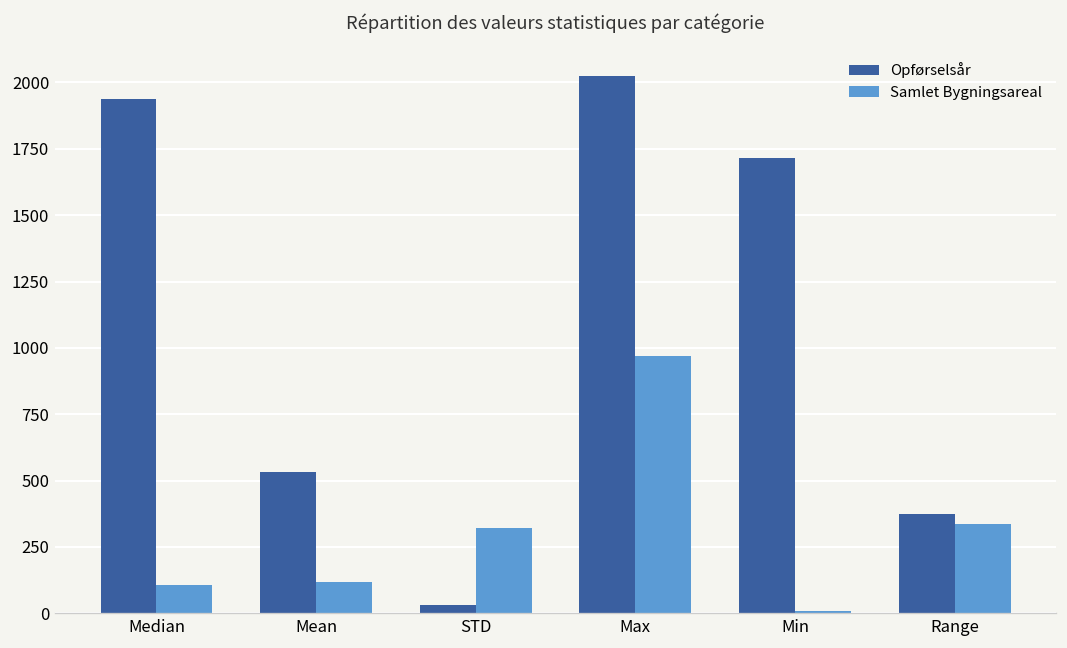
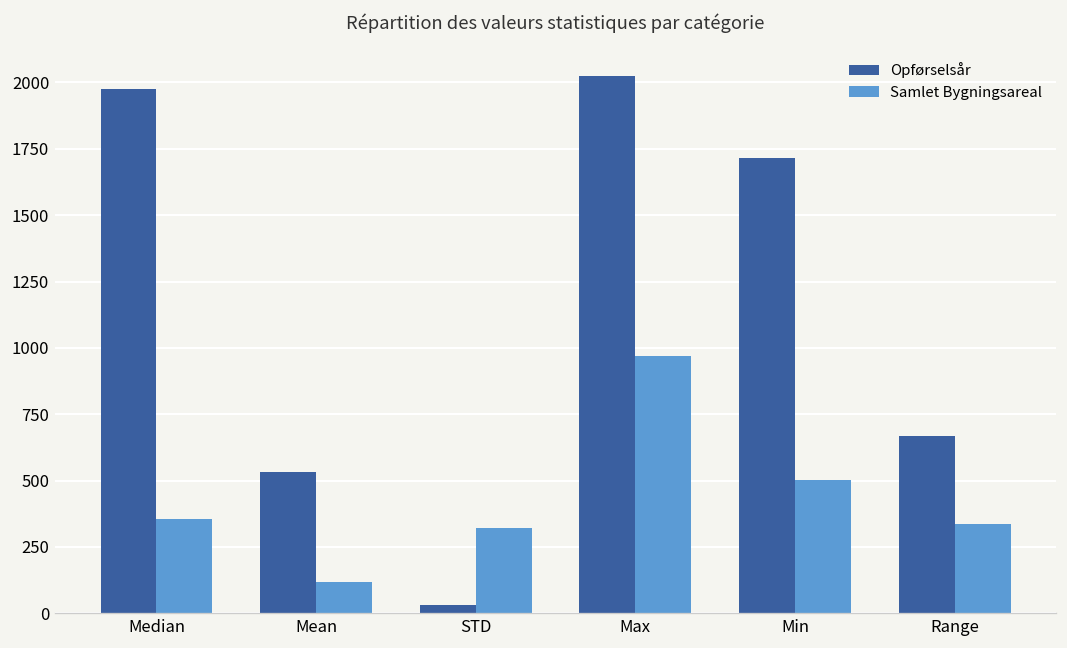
  {
    "Opførselsår": {
-     "Median": 1940,
+     "Median": 1980,
      "Mean": 530,
      "STD": 30,
      "Max": 2030,
      "Min": 1710,
-     "Range": 380
+     "Range": 670
    },
    "Samlet Bygningsareal": {
-     "Median": 110,
+     "Median": 350,
      "Mean": 120,
      "STD": 320,
      "Max": 970,
-     "Min": 10,
+     "Min": 500,
      "Range": 340
    }
  }
